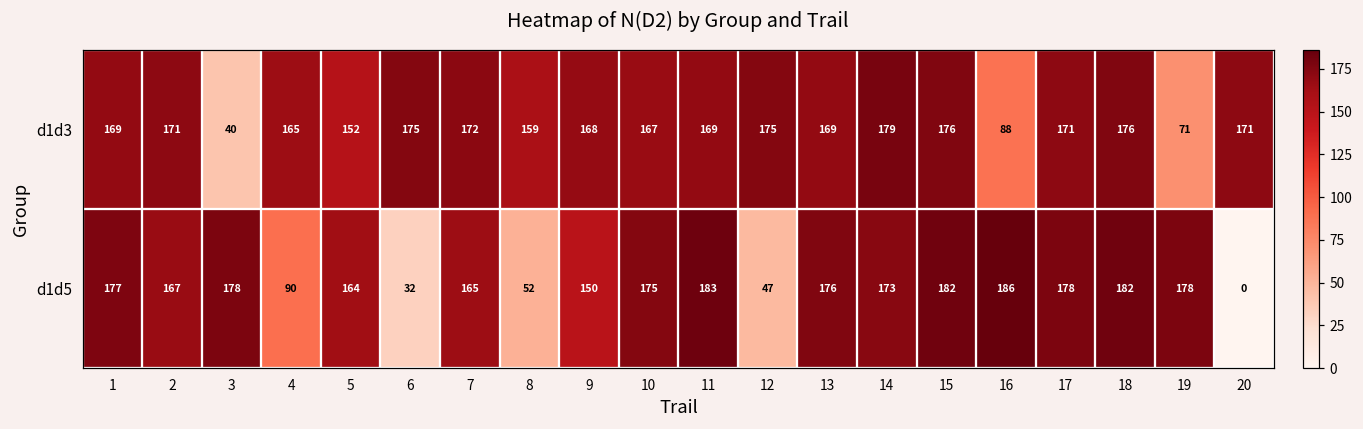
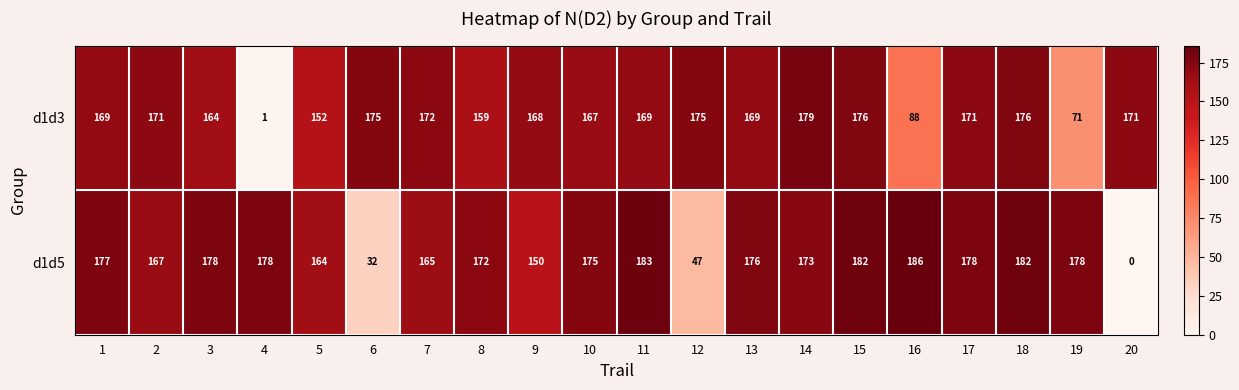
  {
    "d1d3": {
      "1": 169,
      "2": 171,
-     "3": 40,
-     "4": 165,
+     "3": 164,
+     "4": 1,
      "5": 152,
      "6": 175,
      "7": 172,
      "8": 159,
      "9": 168,
      "10": 167,
      "11": 169,
      "12": 175,
      "13": 169,
      "14": 179,
      "15": 176,
      "16": 88,
      "17": 171,
      "18": 176,
      "19": 71,
      "20": 171
    },
    "d1d5": {
      "1": 177,
      "2": 167,
      "3": 178,
-     "4": 90,
+     "4": 178,
      "5": 164,
      "6": 32,
      "7": 165,
-     "8": 52,
+     "8": 172,
      "9": 150,
      "10": 175,
      "11": 183,
      "12": 47,
      "13": 176,
      "14": 173,
      "15": 182,
      "16": 186,
      "17": 178,
      "18": 182,
      "19": 178,
      "20": 0
    }
  }
